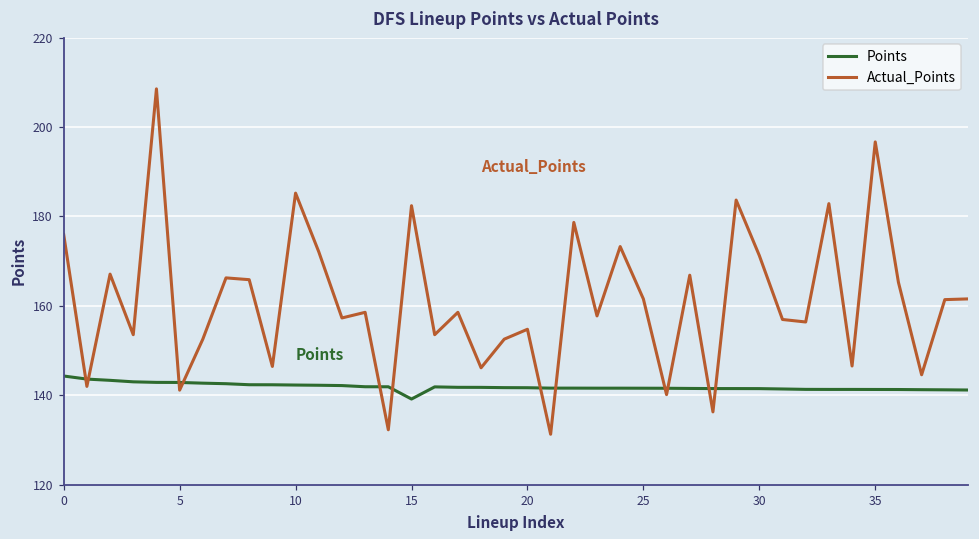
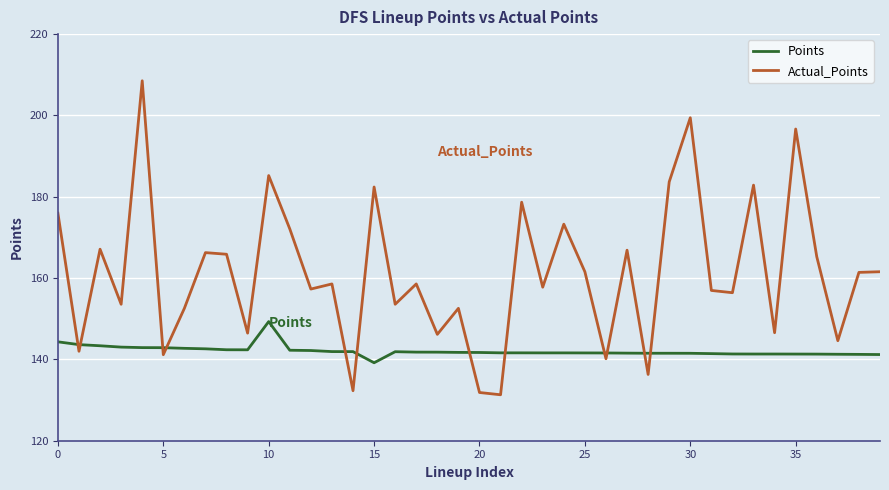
  {
    "Points": {
      "0": 144,
      "5": 143,
-     "10": 142,
+     "10": 149,
      "15": 139,
      "20": 142,
      "25": 142,
      "30": 142,
      "35": 141
    },
    "Actual_Points": {
      "0": 176,
      "5": 141,
      "10": 185,
      "15": 182,
-     "20": 155,
+     "20": 132,
      "25": 162,
-     "30": 171,
+     "30": 199,
      "35": 197
    }
  }
